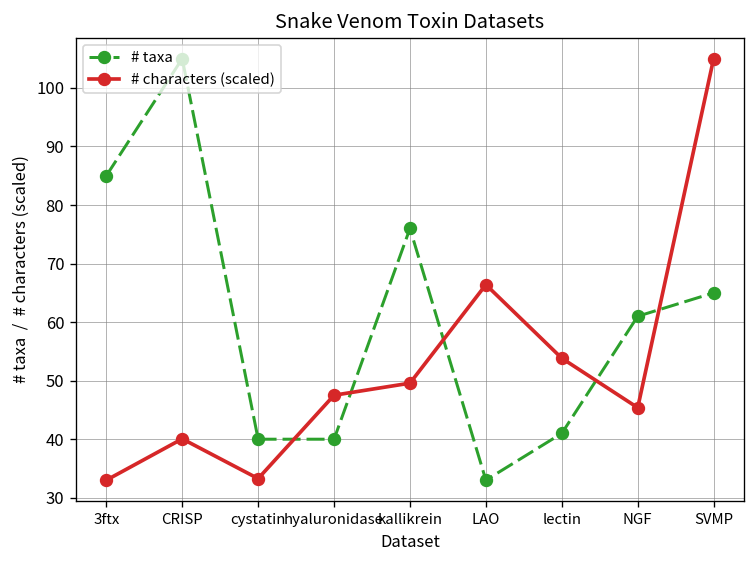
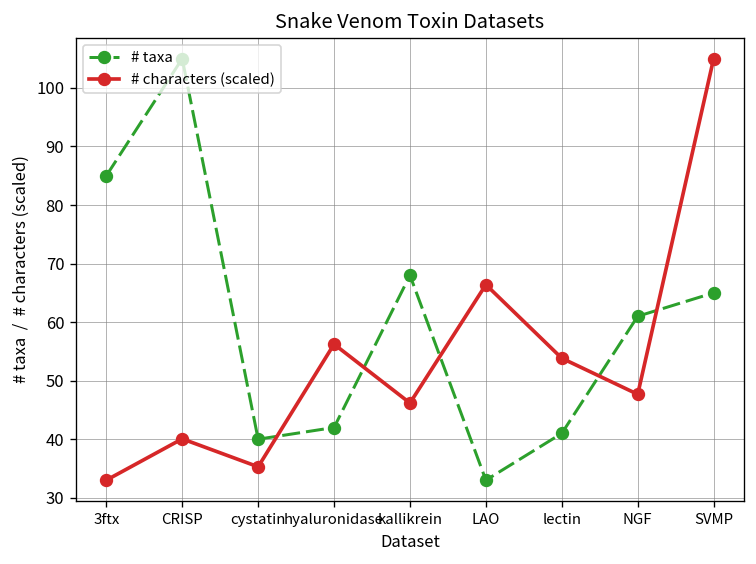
  {
    "# taxa": {
      "3ftx": 85,
      "cystatin": 40,
-     "hyaluronidase": 40,
-     "kallikrein": 76,
+     "hyaluronidase": 42,
+     "kallikrein": 68,
      "LAO": 33,
      "lectin": 41,
      "NGF": 61,
      "SVMP": 65
    },
    "# characters (scaled)": {
      "3ftx": 33,
      "CRISP": 40,
-     "cystatin": 33,
-     "hyaluronidase": 48,
-     "kallikrein": 50,
+     "cystatin": 35,
+     "hyaluronidase": 56,
+     "kallikrein": 46,
      "LAO": 66,
      "lectin": 54,
-     "NGF": 45,
+     "NGF": 48,
      "SVMP": 105
    }
  }
